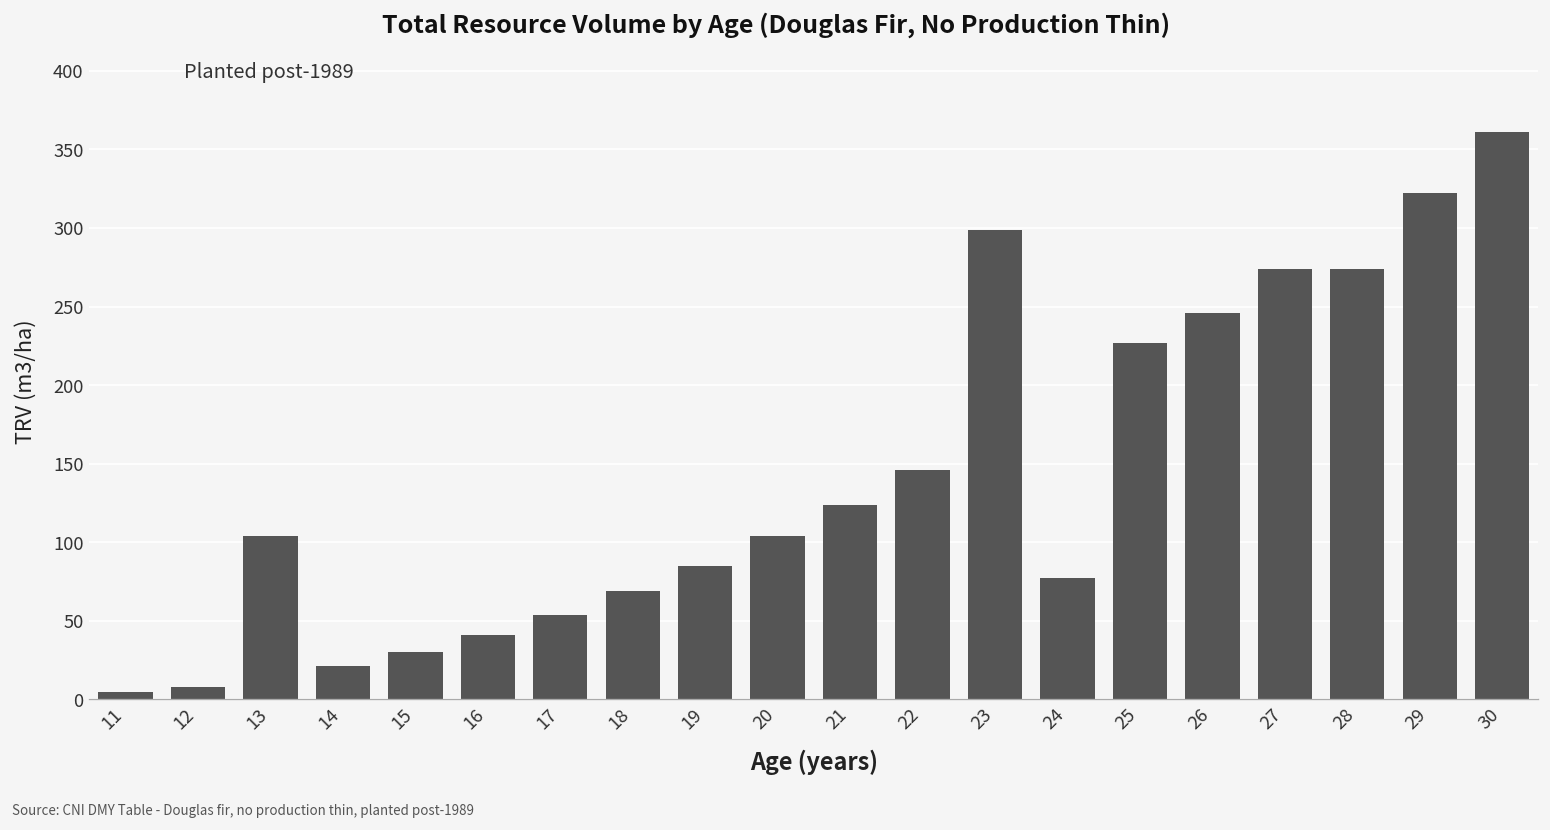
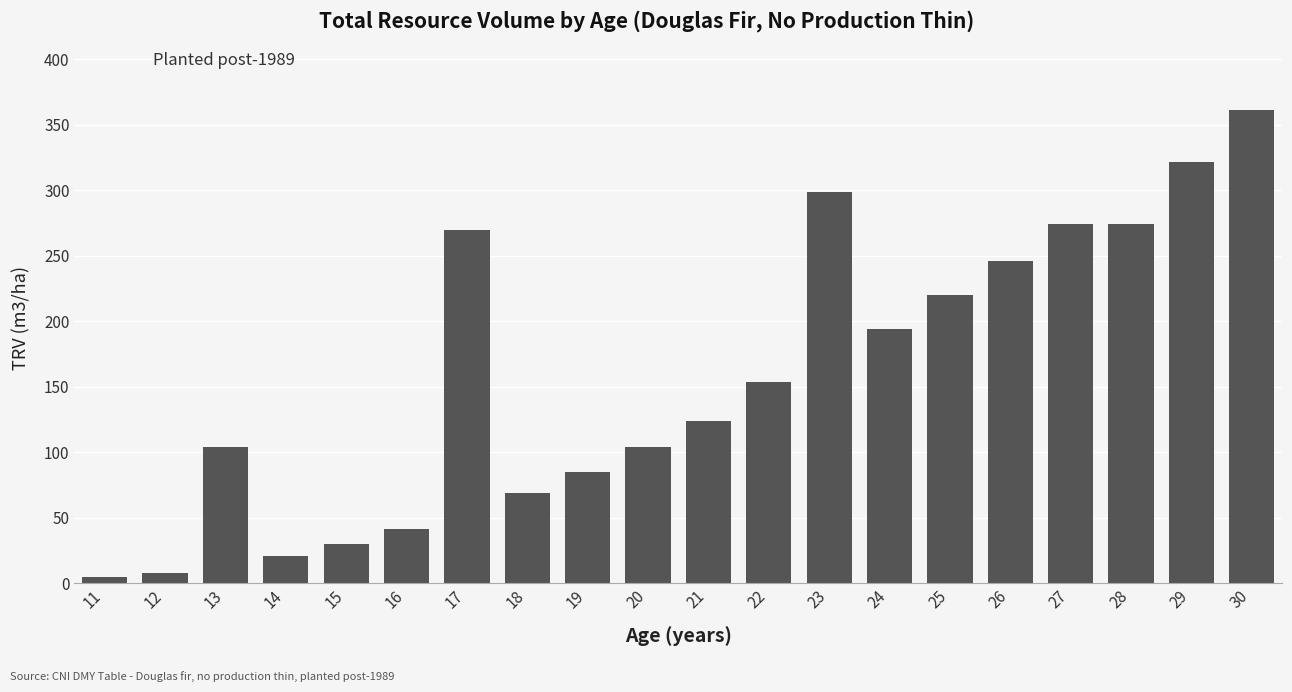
  {
    "11": 5,
    "12": 8,
    "13": 104,
    "14": 21,
    "15": 30,
    "16": 41,
-   "17": 54,
+   "17": 270,
    "18": 69,
    "19": 85,
    "20": 104,
    "21": 124,
-   "22": 146,
+   "22": 154,
    "23": 299,
-   "24": 77,
-   "25": 227,
+   "24": 194,
+   "25": 220,
    "26": 246,
    "27": 274,
    "28": 274,
    "29": 322,
    "30": 361
  }
